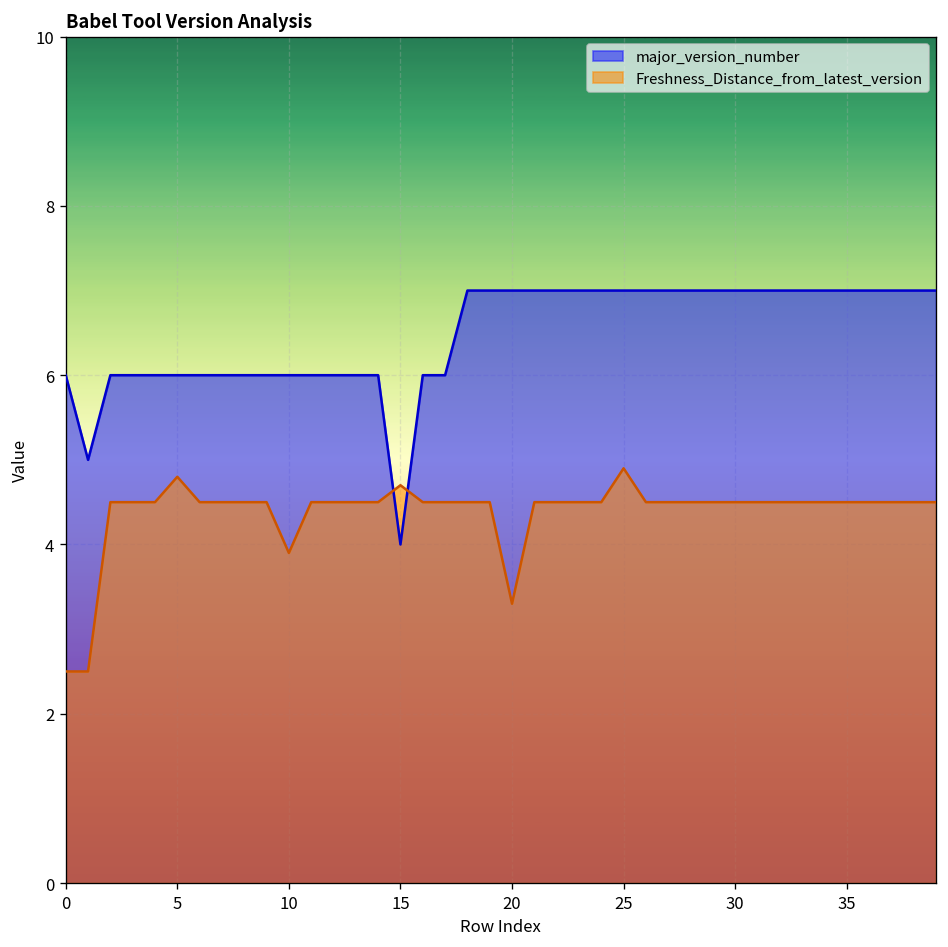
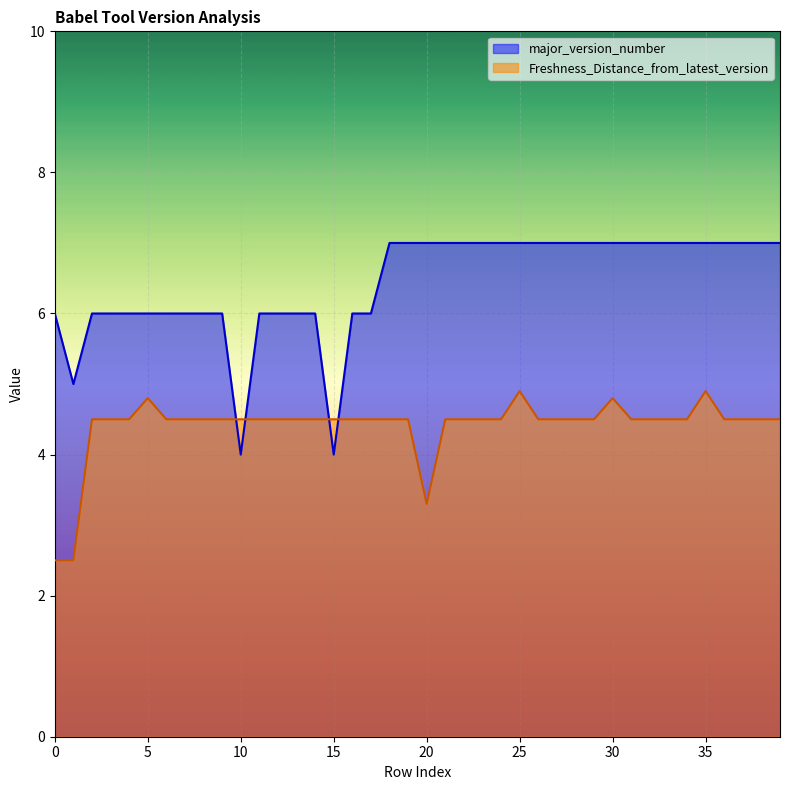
  {
    "major_version_number": {
      "0": 6,
      "5": 6,
-     "10": 6,
+     "10": 4,
      "15": 4,
      "20": 7,
      "25": 7,
      "30": 7,
      "35": 7
    },
    "Freshness_Distance_from_latest_version": {
      "0": 2.5,
      "5": 4.8,
-     "10": 3.9,
-     "15": 4.7,
+     "10": 4.5,
+     "15": 4.5,
      "20": 3.3,
      "25": 4.9,
-     "30": 4.5,
-     "35": 4.5
+     "30": 4.8,
+     "35": 4.9
    }
  }
